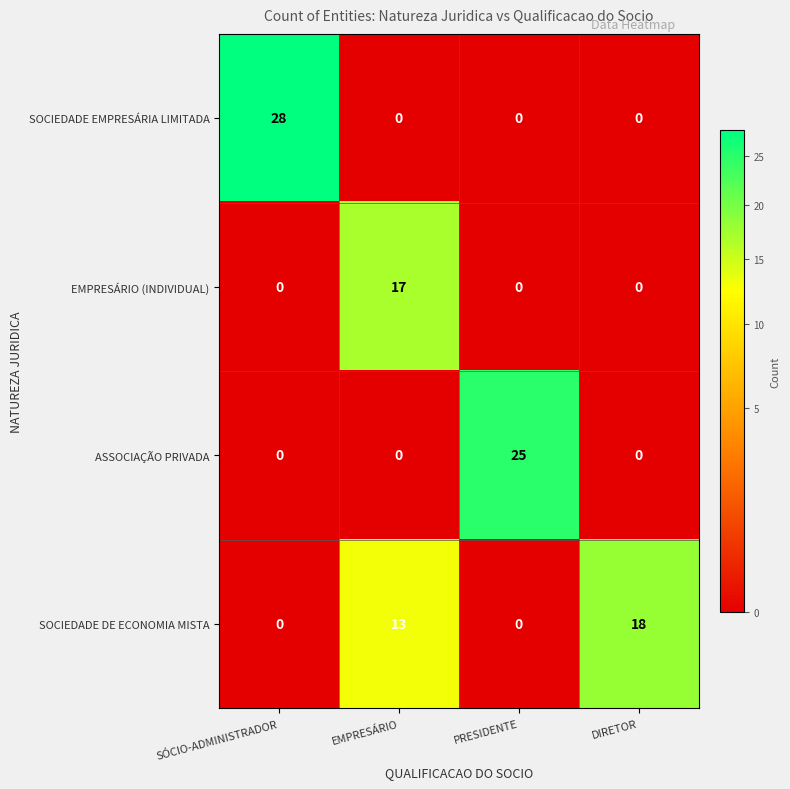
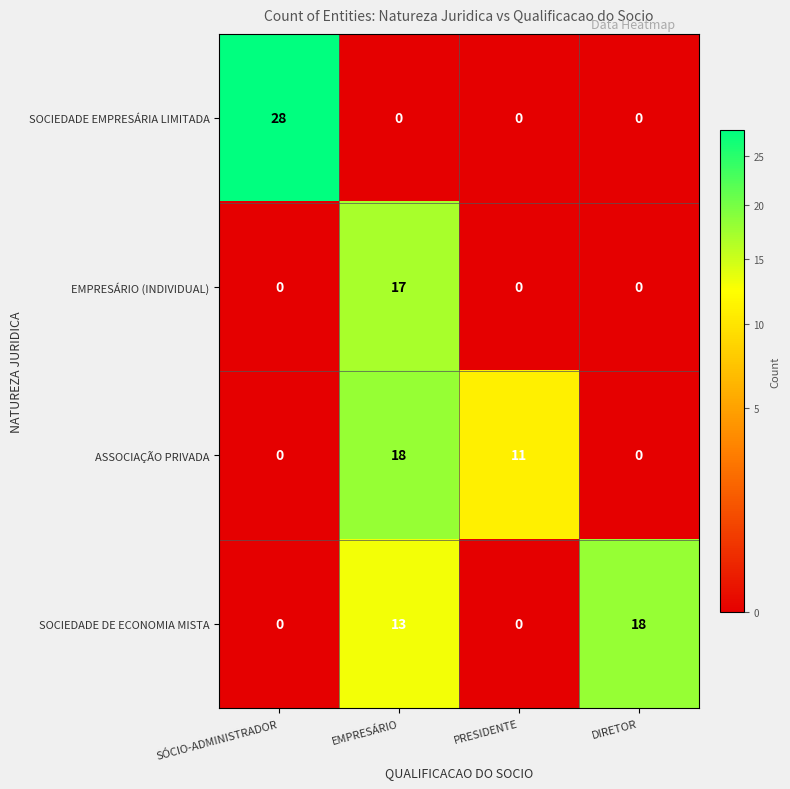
  {
    "SOCIEDADE EMPRESÁRIA LIMITADA": {
      "SÓCIO-ADMINISTRADOR": 28,
      "EMPRESÁRIO": 0,
      "PRESIDENTE": 0,
      "DIRETOR": 0
    },
    "EMPRESÁRIO (INDIVIDUAL)": {
      "SÓCIO-ADMINISTRADOR": 0,
      "EMPRESÁRIO": 17,
      "PRESIDENTE": 0,
      "DIRETOR": 0
    },
    "ASSOCIAÇÃO PRIVADA": {
      "SÓCIO-ADMINISTRADOR": 0,
-     "EMPRESÁRIO": 0,
-     "PRESIDENTE": 25,
+     "EMPRESÁRIO": 18,
+     "PRESIDENTE": 11,
      "DIRETOR": 0
    },
    "SOCIEDADE DE ECONOMIA MISTA": {
      "SÓCIO-ADMINISTRADOR": 0,
      "EMPRESÁRIO": 13,
      "PRESIDENTE": 0,
      "DIRETOR": 18
    }
  }
